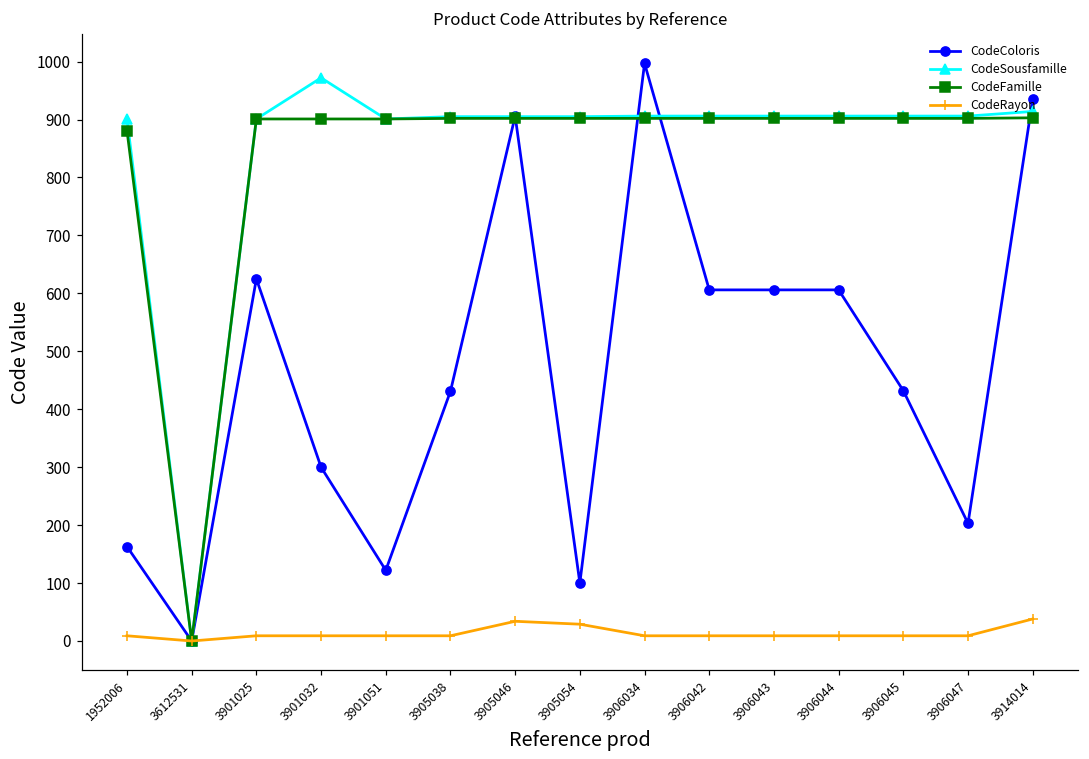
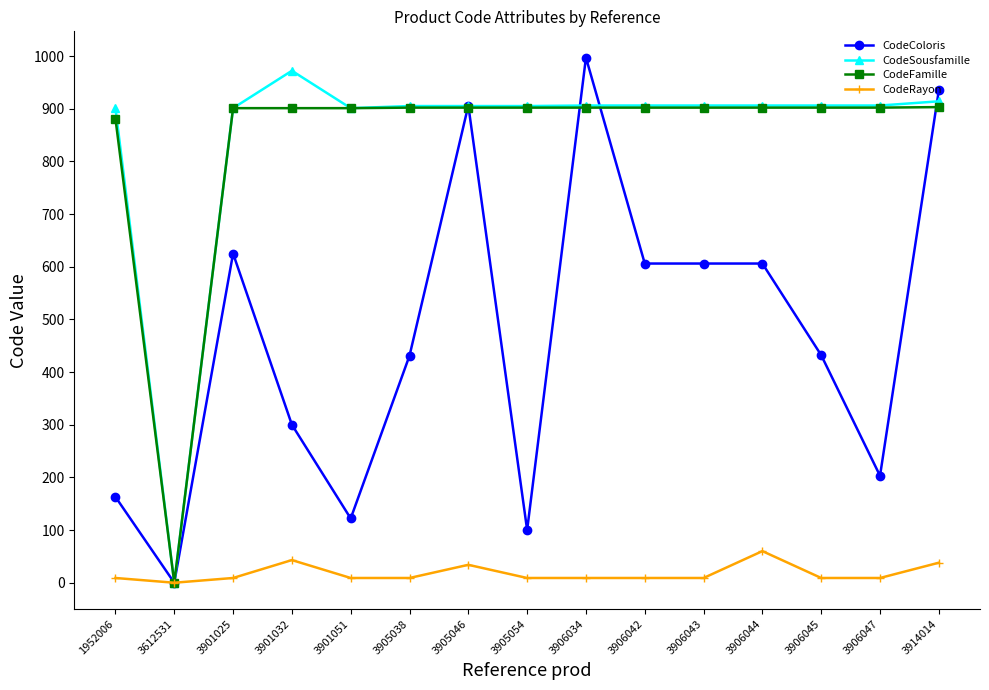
  {
    "CodeColoris": {
      "1952006": 160,
      "3901025": 630,
      "3901032": 300,
      "3901051": 120,
      "3905038": 430,
      "3905054": 100,
      "3906034": 1000,
      "3906042": 610,
      "3906043": 610,
      "3906044": 610,
      "3906045": 430,
      "3906047": 200,
      "3914014": 940
    },
    "CodeSousfamille": {
      "1952006": 900,
      "3901032": 970,
      "3914014": 910
    },
    "CodeFamille": {
      "1952006": 880,
      "3901032": 900,
      "3914014": 900
    },
    "CodeRayon": {
      "1952006": 10,
      "3901025": 10,
-     "3901032": 10,
+     "3901032": 40,
      "3901051": 10,
      "3905038": 10,
      "3905046": 30,
-     "3905054": 30,
+     "3905054": 10,
      "3906034": 10,
      "3906042": 10,
      "3906043": 10,
-     "3906044": 10,
+     "3906044": 60,
      "3906045": 10,
      "3906047": 10,
      "3914014": 40
    }
  }
